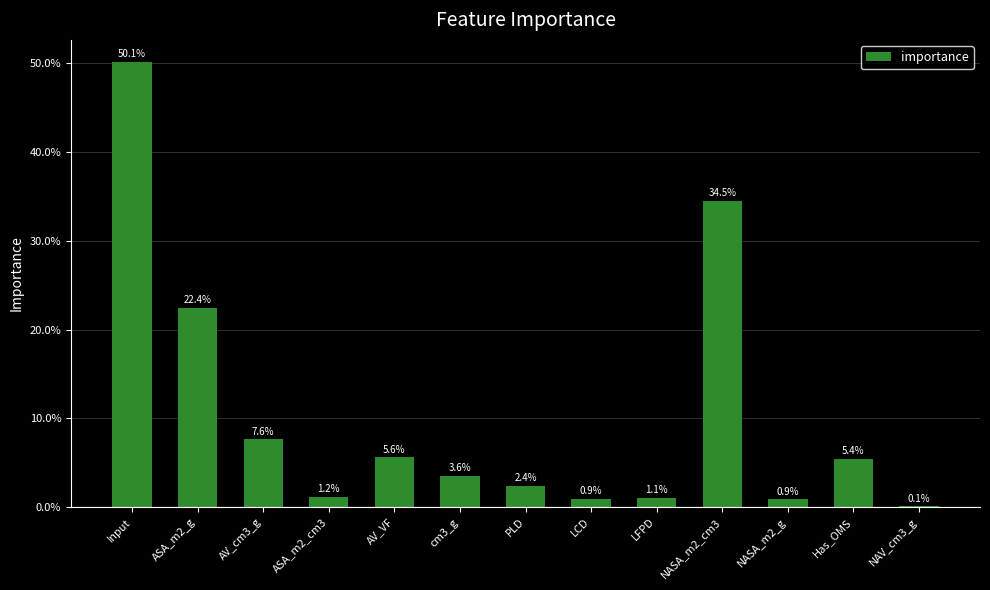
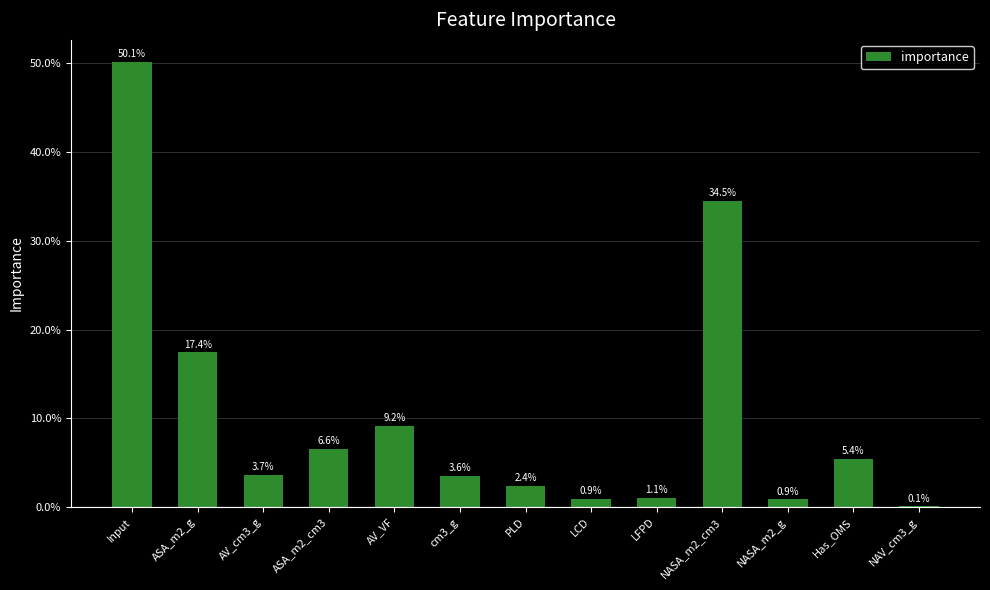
  {
    "Input": "50.1%",
-   "ASA_m2_g": "22.4%",
-   "AV_cm3_g": "7.6%",
-   "ASA_m2_cm3": "1.2%",
-   "AV_VF": "5.6%",
+   "ASA_m2_g": "17.4%",
+   "AV_cm3_g": "3.7%",
+   "ASA_m2_cm3": "6.6%",
+   "AV_VF": "9.2%",
    "cm3_g": "3.6%",
    "PLD": "2.4%",
    "LCD": "0.9%",
    "LFPD": "1.1%",
    "NASA_m2_cm3": "34.5%",
    "NASA_m2_g": "0.9%",
    "Has_OMS": "5.4%",
    "NAV_cm3_g": "0.1%"
  }
